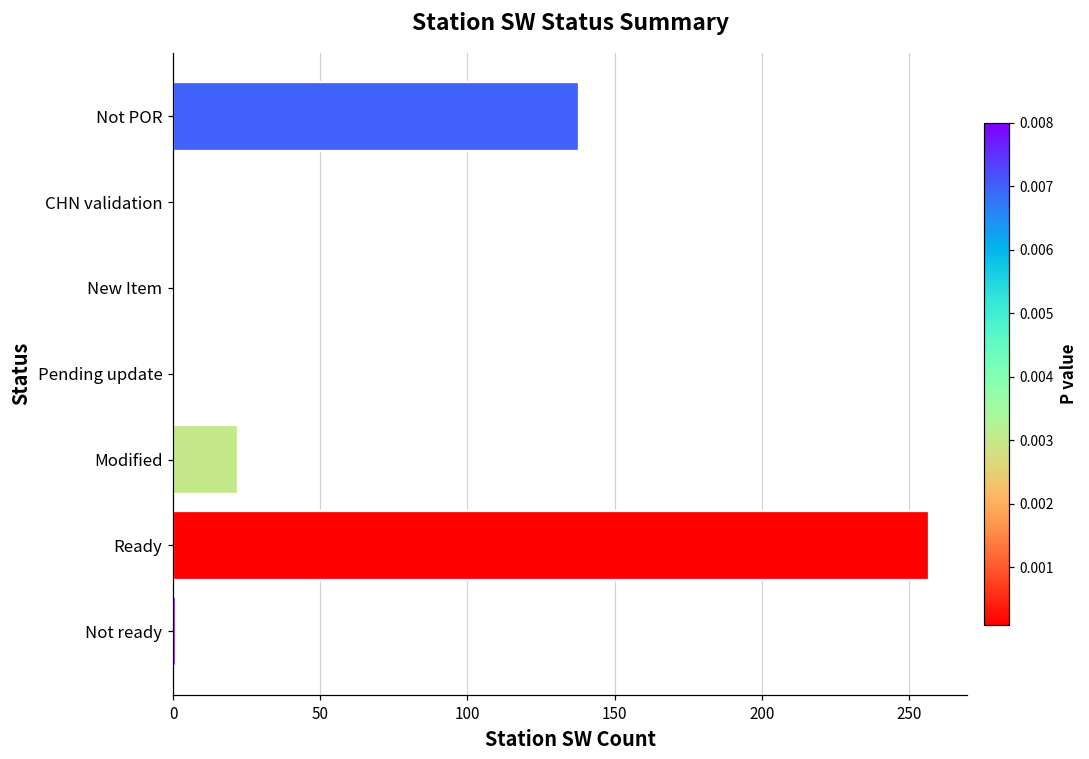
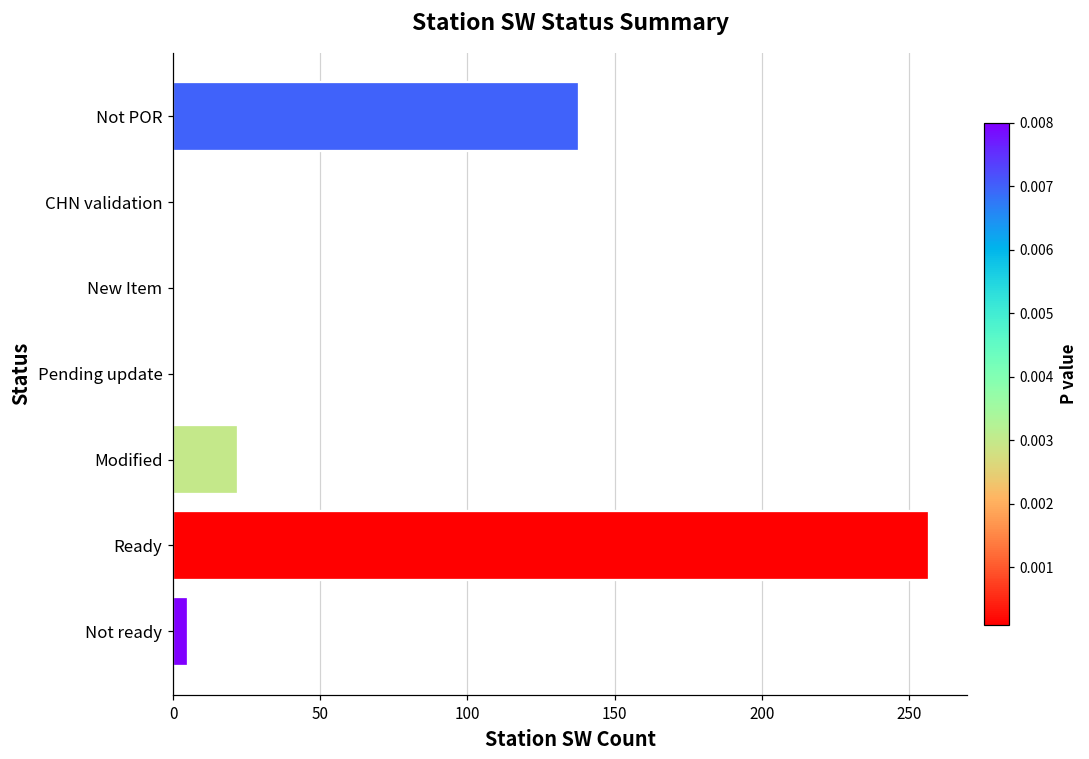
  {
    "Not POR": 138,
    "CHN validation": 0,
    "New Item": 0,
    "Pending update": 0,
    "Modified": 22,
    "Ready": 257,
-   "Not ready": 1
+   "Not ready": 5
  }
